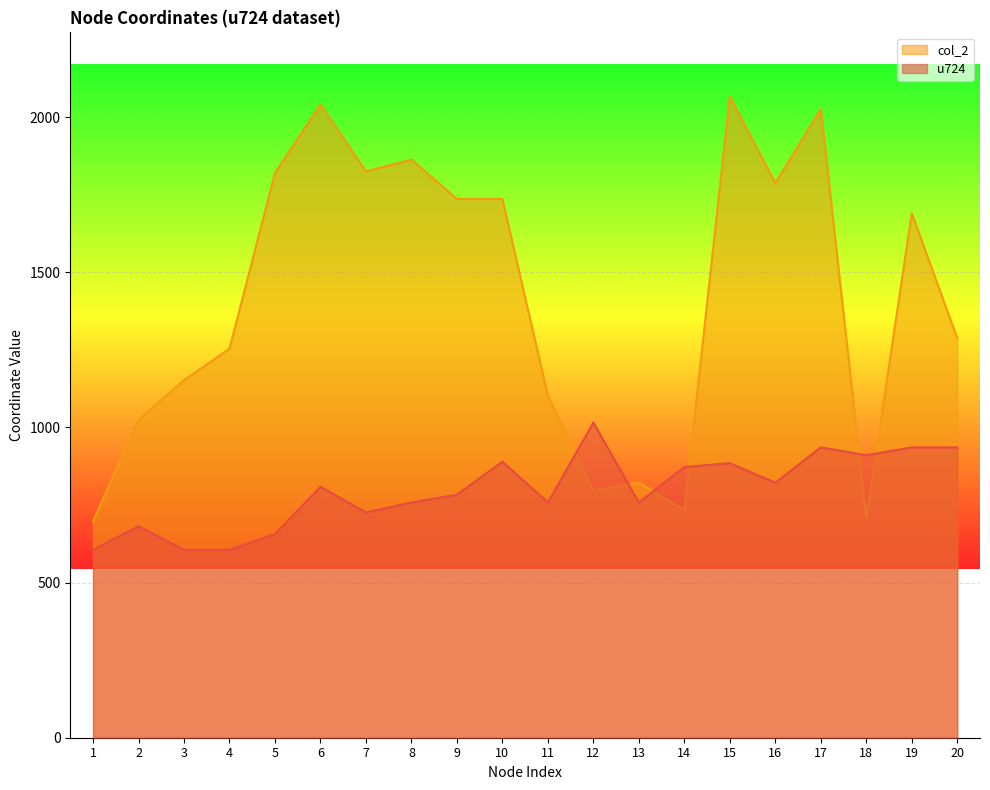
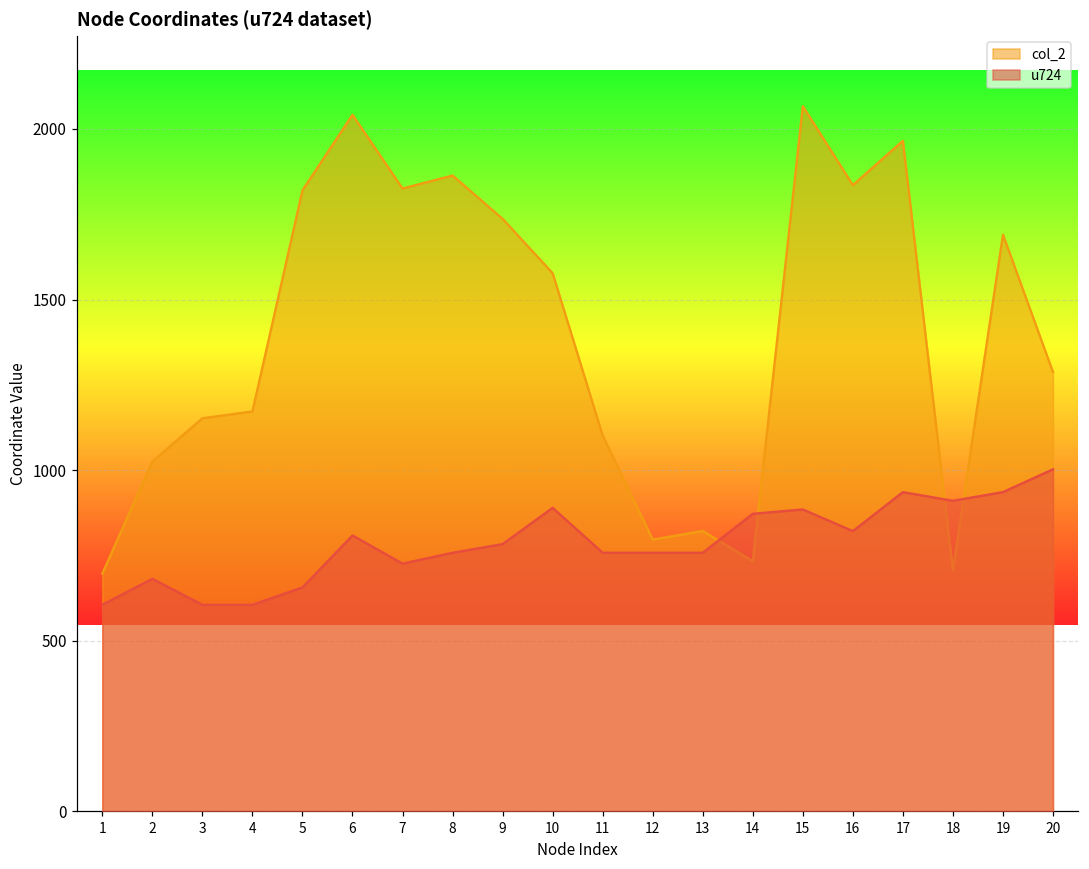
  {
    "col_2": {
      "1": 700,
      "2": 1030,
      "3": 1150,
-     "4": 1250,
+     "4": 1170,
      "5": 1820,
      "6": 2040,
      "7": 1830,
      "8": 1860,
      "9": 1740,
-     "10": 1740,
+     "10": 1580,
      "11": 1100,
      "12": 800,
      "13": 820,
      "14": 730,
      "15": 2070,
-     "16": 1790,
-     "17": 2030,
+     "16": 1840,
+     "17": 1970,
      "18": 710,
      "19": 1690,
      "20": 1290
    },
    "u724": {
      "1": 610,
      "2": 680,
      "3": 610,
      "4": 610,
      "5": 660,
      "6": 810,
      "7": 730,
      "8": 760,
      "9": 780,
      "10": 890,
      "11": 760,
-     "12": 1020,
+     "12": 760,
      "13": 760,
      "14": 870,
      "15": 890,
      "16": 820,
      "17": 940,
      "18": 910,
      "19": 940,
-     "20": 940
+     "20": 1000
    }
  }
